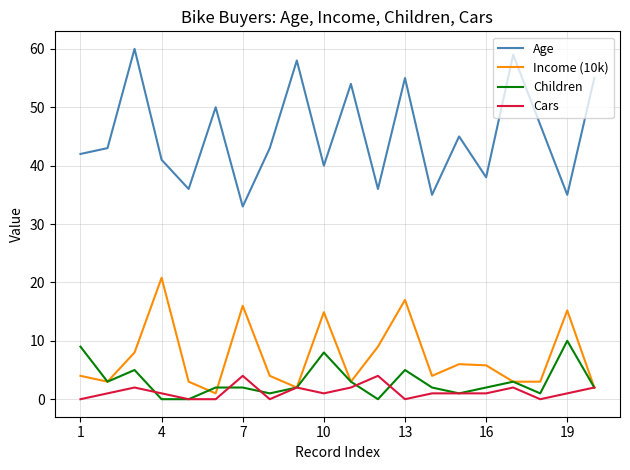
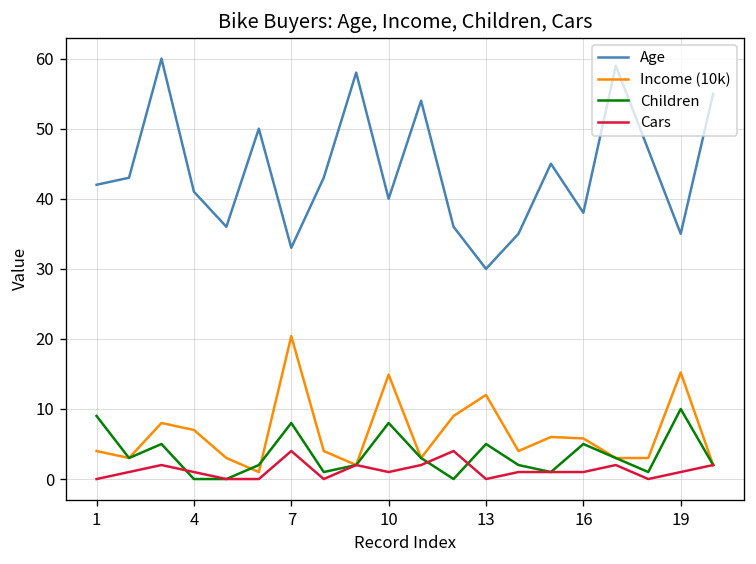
  {
    "Age": {
      "1": 42,
      "4": 41,
      "7": 33,
      "10": 40,
-     "13": 55,
+     "13": 30,
      "16": 38,
      "19": 35
    },
    "Income (10k)": {
      "1": 4,
-     "4": 21,
-     "7": 16,
+     "4": 7,
+     "7": 20,
      "10": 15,
-     "13": 17,
+     "13": 12,
      "16": 6,
      "19": 15
    },
    "Children": {
      "1": 9,
      "4": 0,
-     "7": 2,
+     "7": 8,
      "10": 8,
      "13": 5,
-     "16": 2,
+     "16": 5,
      "19": 10
    },
    "Cars": {
      "1": 0,
      "4": 1,
      "7": 4,
      "10": 1,
      "13": 0,
      "16": 1,
      "19": 1
    }
  }
